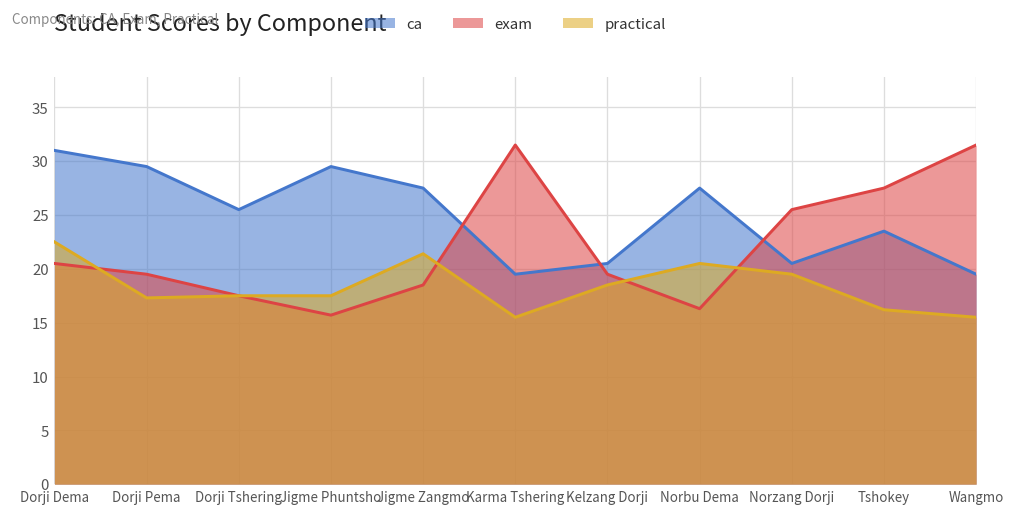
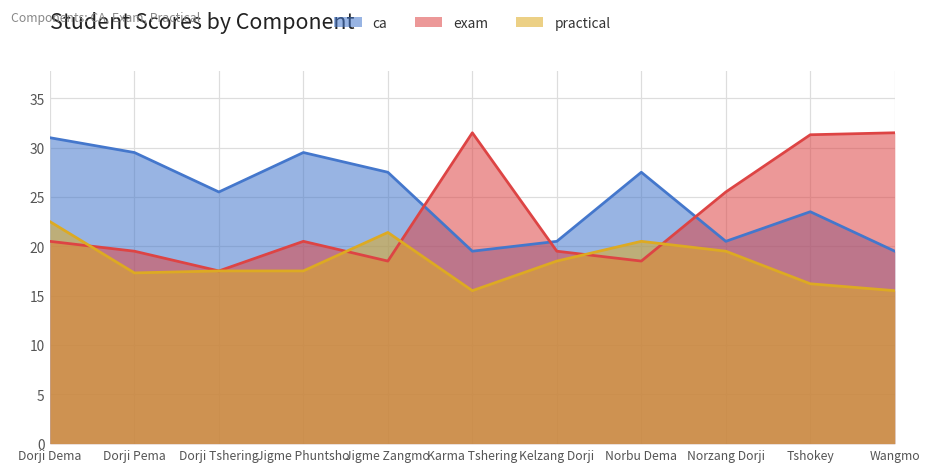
  {
    "ca": {
      "Dorji Dema": 31,
      "Dorji Pema": 30,
      "Dorji Tshering": 26,
      "Jigme Phuntsho": 30,
      "Jigme Zangmo": 28,
      "Karma Tshering": 20,
      "Kelzang Dorji": 21,
      "Norbu Dema": 28,
      "Norzang Dorji": 21,
      "Tshokey": 24,
      "Wangmo": 20
    },
    "exam": {
      "Dorji Dema": 21,
      "Dorji Pema": 20,
-     "Jigme Phuntsho": 16,
+     "Jigme Phuntsho": 21,
      "Jigme Zangmo": 19,
      "Karma Tshering": 32,
      "Kelzang Dorji": 20,
-     "Norbu Dema": 16,
+     "Norbu Dema": 19,
      "Norzang Dorji": 26,
-     "Tshokey": 28,
+     "Tshokey": 31,
      "Wangmo": 32
    },
    "practical": {
      "Dorji Dema": 23,
      "Dorji Pema": 17,
      "Jigme Phuntsho": 18,
      "Jigme Zangmo": 21,
      "Karma Tshering": 16,
      "Kelzang Dorji": 19,
      "Norbu Dema": 21,
      "Norzang Dorji": 20,
      "Tshokey": 16,
      "Wangmo": 16
    }
  }
